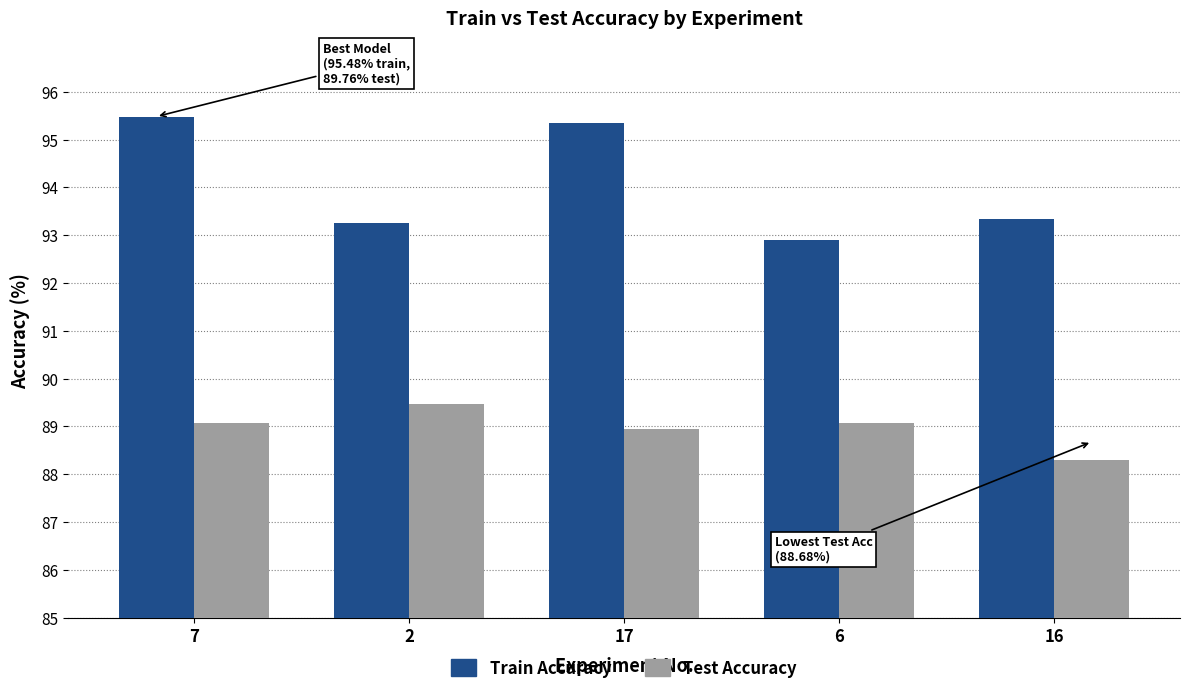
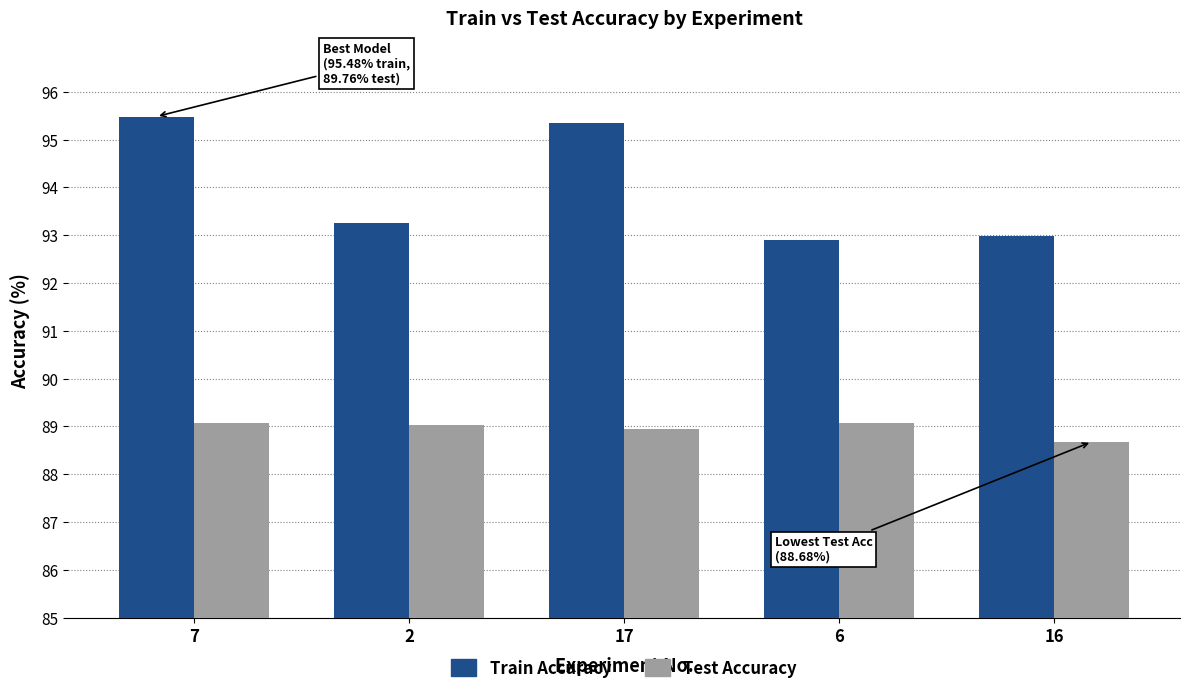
  {
    "Train Accuracy": {
      "2": 93.3,
      "17": 95.4,
      "6": 92.9,
-     "16": 93.3
+     "16": 93.0
    },
    "Test Accuracy": {
      "7": 89.1,
-     "2": 89.5,
+     "2": 89.0,
      "17": 89.0,
      "6": 89.1,
-     "16": 88.3
+     "16": 88.7
    }
  }
